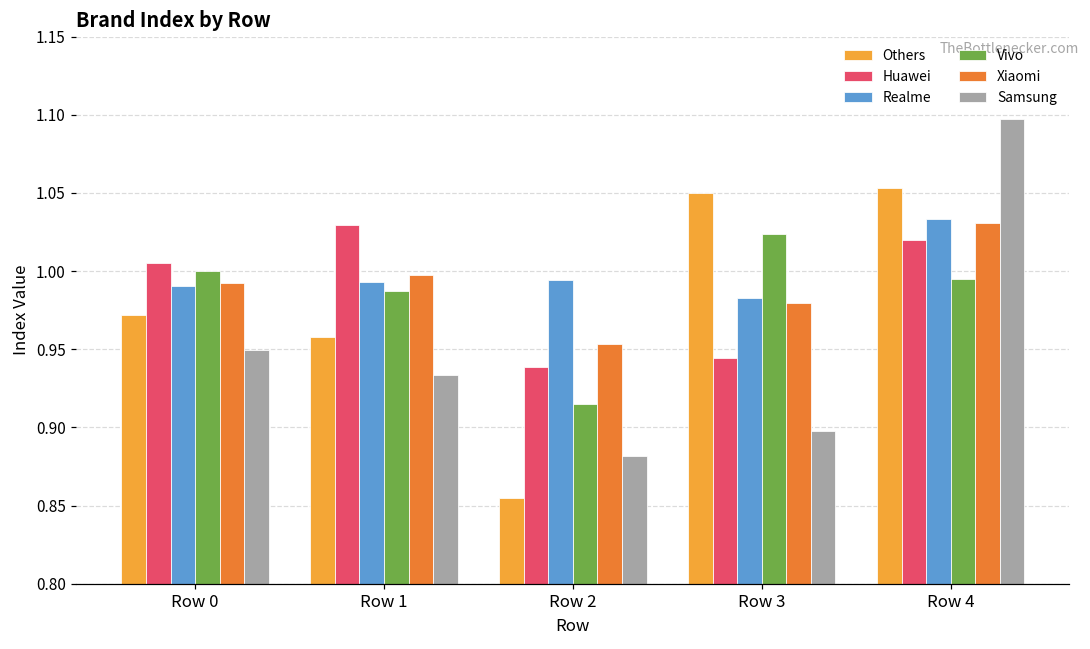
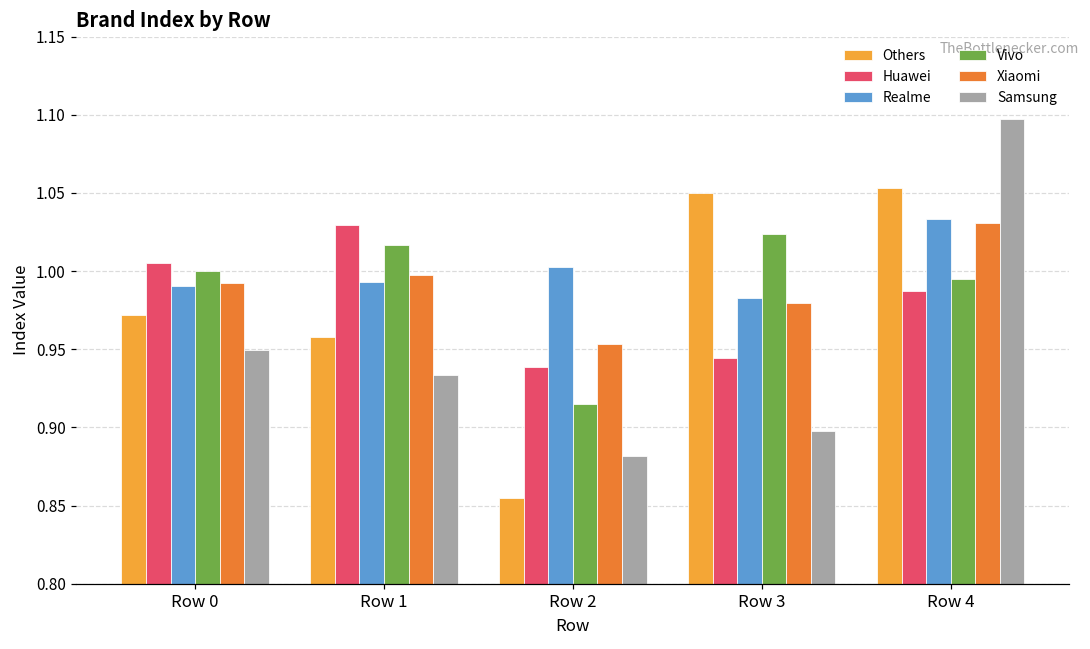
  {
    "Huawei": {
      "Row 0": 1.005,
      "Row 1": 1.029,
      "Row 2": 0.939,
      "Row 3": 0.945,
-     "Row 4": 1.020
+     "Row 4": 0.987
    },
    "Realme": {
      "Row 0": 0.990,
      "Row 1": 0.993,
-     "Row 2": 0.994,
+     "Row 2": 1.002,
      "Row 3": 0.983,
      "Row 4": 1.033
    },
    "Vivo": {
      "Row 0": 1.000,
-     "Row 1": 0.987,
+     "Row 1": 1.017,
      "Row 2": 0.915,
      "Row 3": 1.024,
      "Row 4": 0.995
    },
    "Samsung": {
      "Row 0": 0.949,
      "Row 1": 0.933,
      "Row 2": 0.882,
      "Row 3": 0.897,
      "Row 4": 1.097
    }
  }
